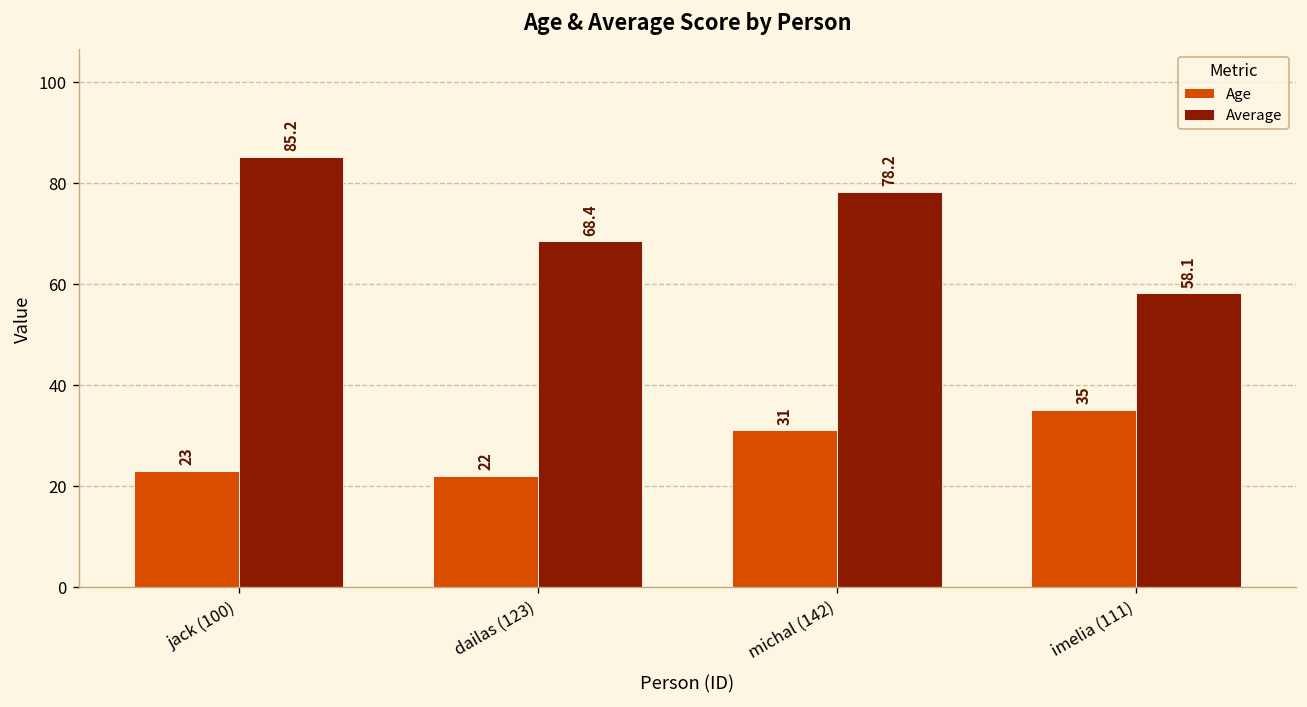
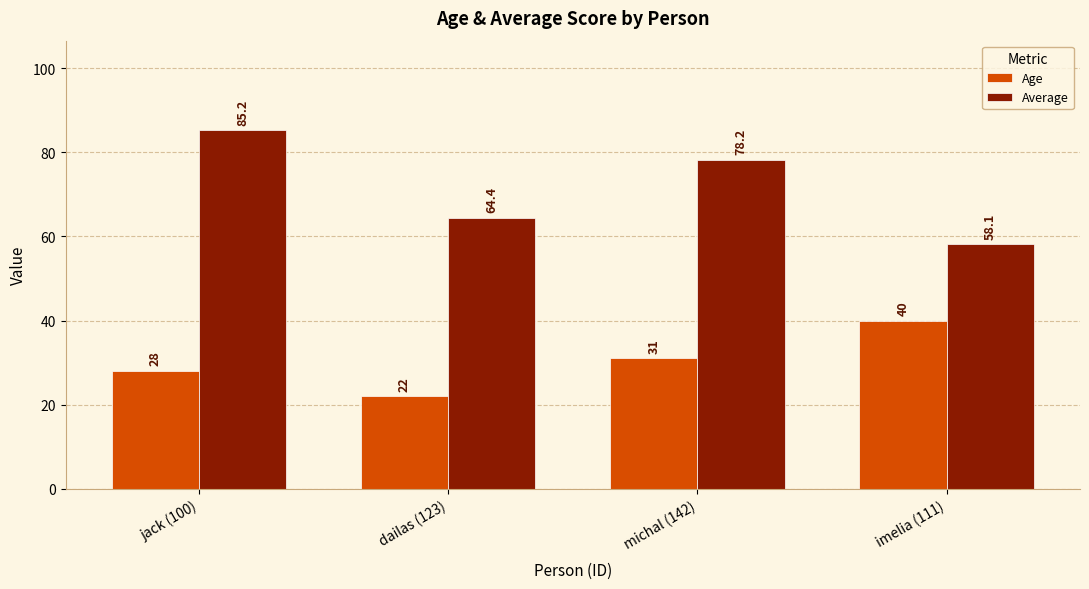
  {
    "Age": {
-     "jack (100)": 23,
+     "jack (100)": 28,
      "dailas (123)": 22,
      "michal (142)": 31,
-     "imelia (111)": 35
+     "imelia (111)": 40
    },
    "Average": {
      "jack (100)": 85.2,
-     "dailas (123)": 68.4,
+     "dailas (123)": 64.4,
      "michal (142)": 78.2,
      "imelia (111)": 58.1
    }
  }
